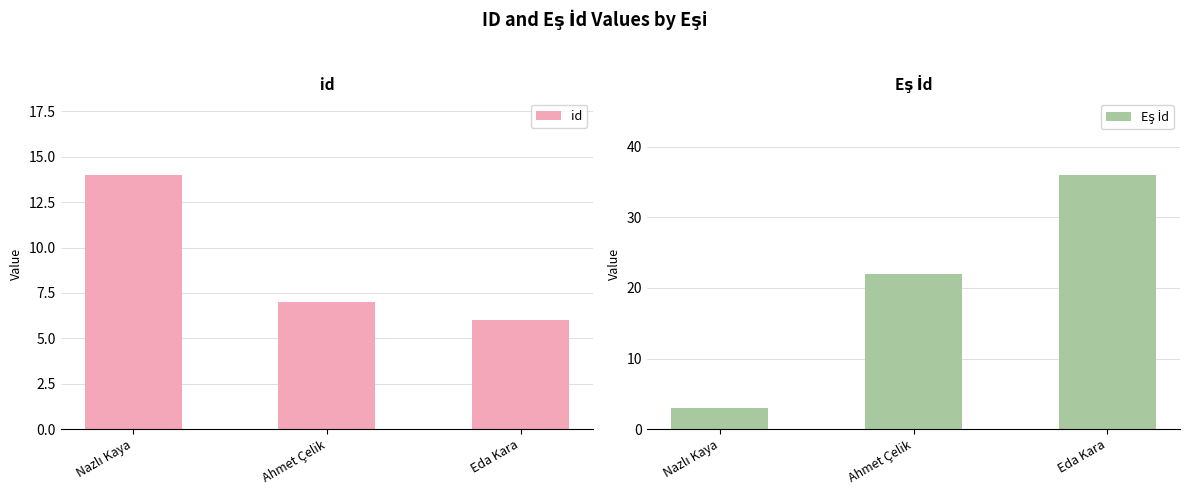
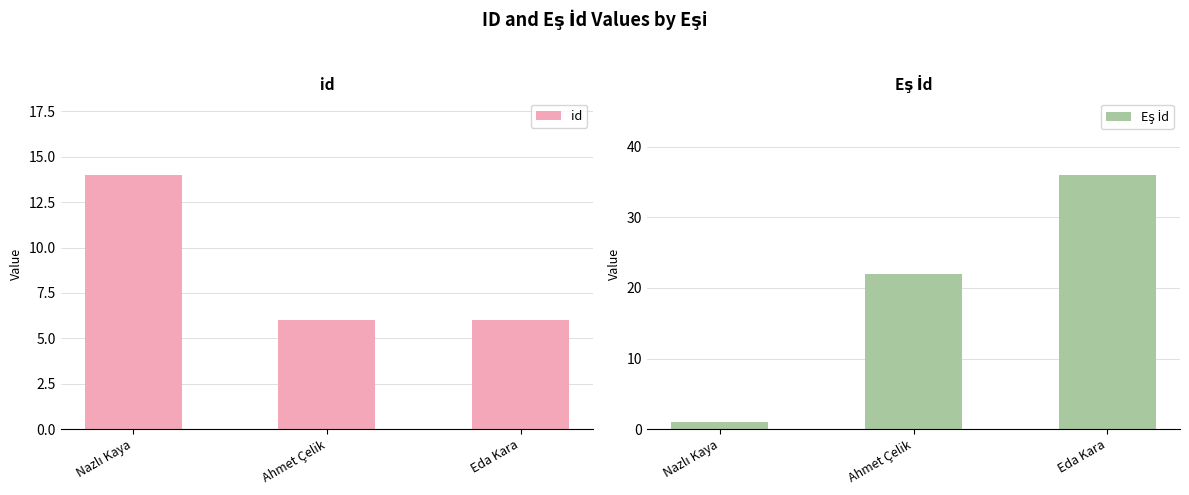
  {
    "id": {
      "Nazlı Kaya": 14,
-     "Ahmet Çelik": 7,
+     "Ahmet Çelik": 6,
      "Eda Kara": 6
    },
    "Eş İd": {
-     "Nazlı Kaya": 3,
+     "Nazlı Kaya": 1,
      "Ahmet Çelik": 22,
      "Eda Kara": 36
    }
  }
